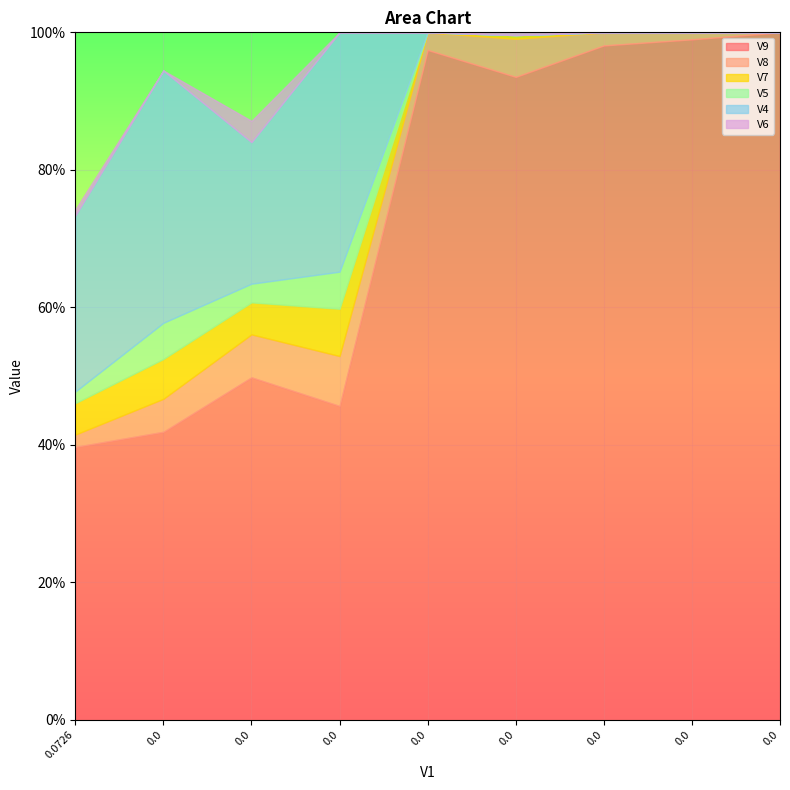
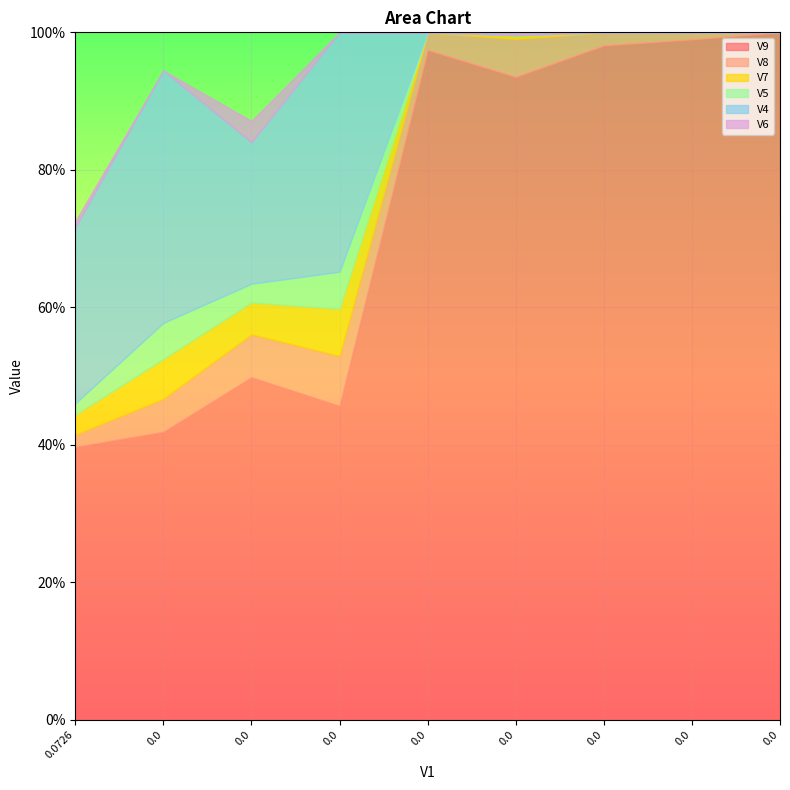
  {
    "V7": {
-     "0.0726": "5%"
+     "0.0726": "3%"
    },
    "V5": {
      "0.0726": "2%"
    },
    "V4": {
      "0.0726": "26%"
    },
    "V6": {
      "0.0726": "1%"
    }
  }
